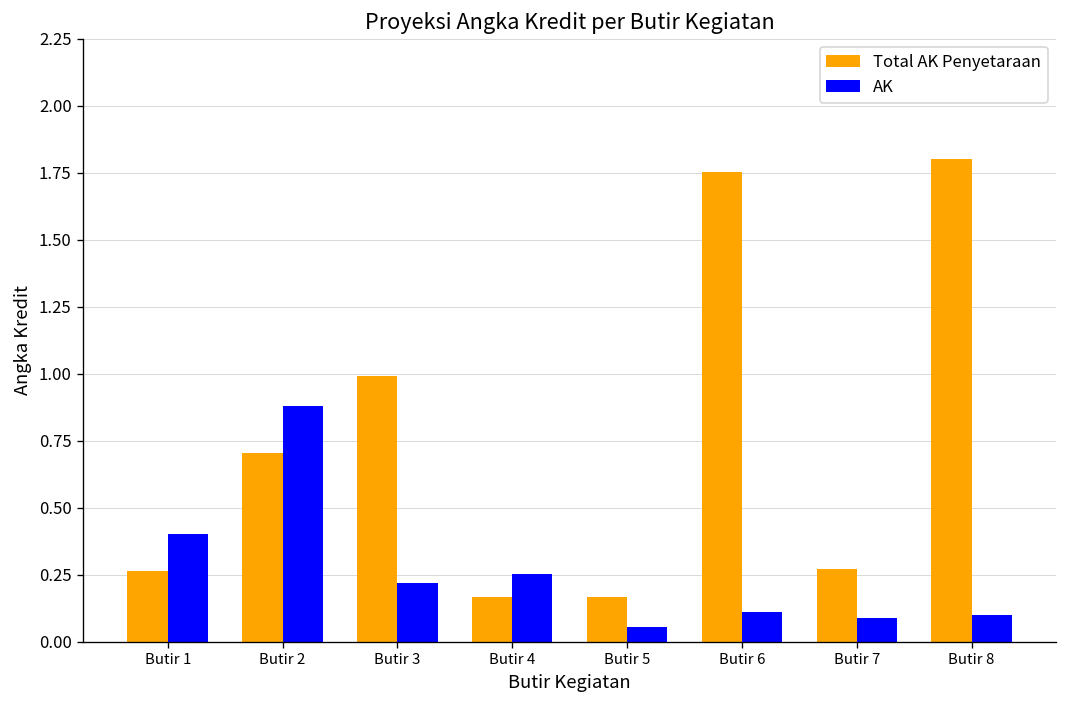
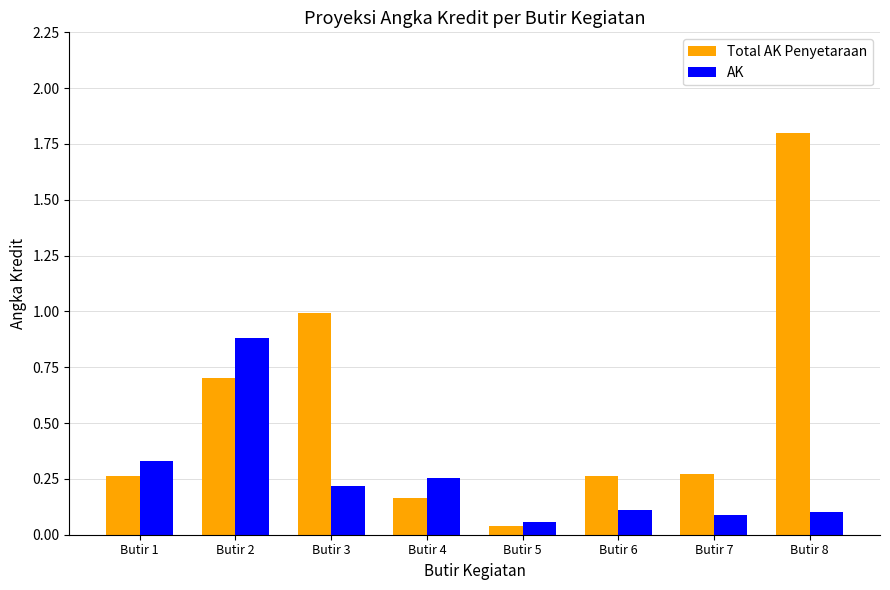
  {
    "Total AK Penyetaraan": {
      "Butir 1": 0.26,
      "Butir 2": 0.70,
      "Butir 3": 0.99,
      "Butir 4": 0.17,
-     "Butir 5": 0.17,
-     "Butir 6": 1.75,
+     "Butir 5": 0.04,
+     "Butir 6": 0.26,
      "Butir 7": 0.27,
      "Butir 8": 1.80
    },
    "AK": {
-     "Butir 1": 0.40,
+     "Butir 1": 0.33,
      "Butir 2": 0.88,
      "Butir 3": 0.22,
      "Butir 4": 0.25,
      "Butir 5": 0.06,
      "Butir 6": 0.11,
      "Butir 7": 0.09,
      "Butir 8": 0.10
    }
  }
